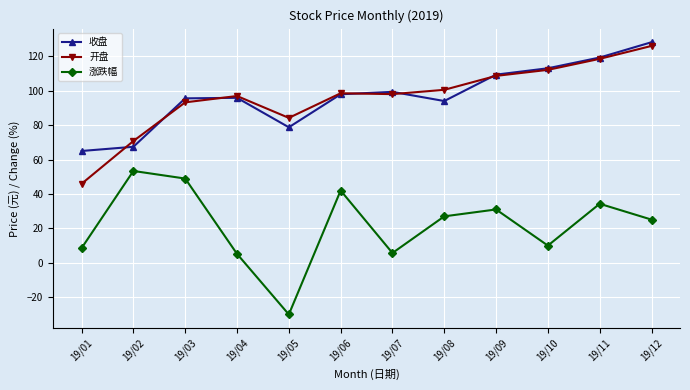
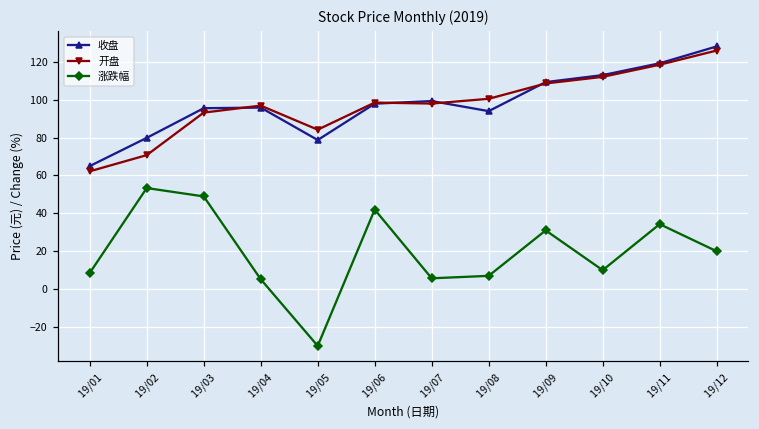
  {
    "收盘": {
      "19/01": 65,
-     "19/02": 67,
+     "19/02": 80,
      "19/03": 96,
      "19/05": 79,
      "19/08": 94,
      "19/12": 128
    },
    "开盘": {
-     "19/01": 46,
+     "19/01": 62,
      "19/02": 71,
      "19/03": 93,
      "19/05": 84,
      "19/08": 101,
      "19/12": 126
    },
    "涨跌幅": {
      "19/01": 9,
      "19/02": 53,
      "19/03": 49,
      "19/04": 5,
      "19/05": -30,
      "19/06": 42,
      "19/07": 6,
-     "19/08": 27,
+     "19/08": 7,
      "19/09": 31,
      "19/10": 10,
      "19/11": 34,
-     "19/12": 25
+     "19/12": 20
    }
  }
